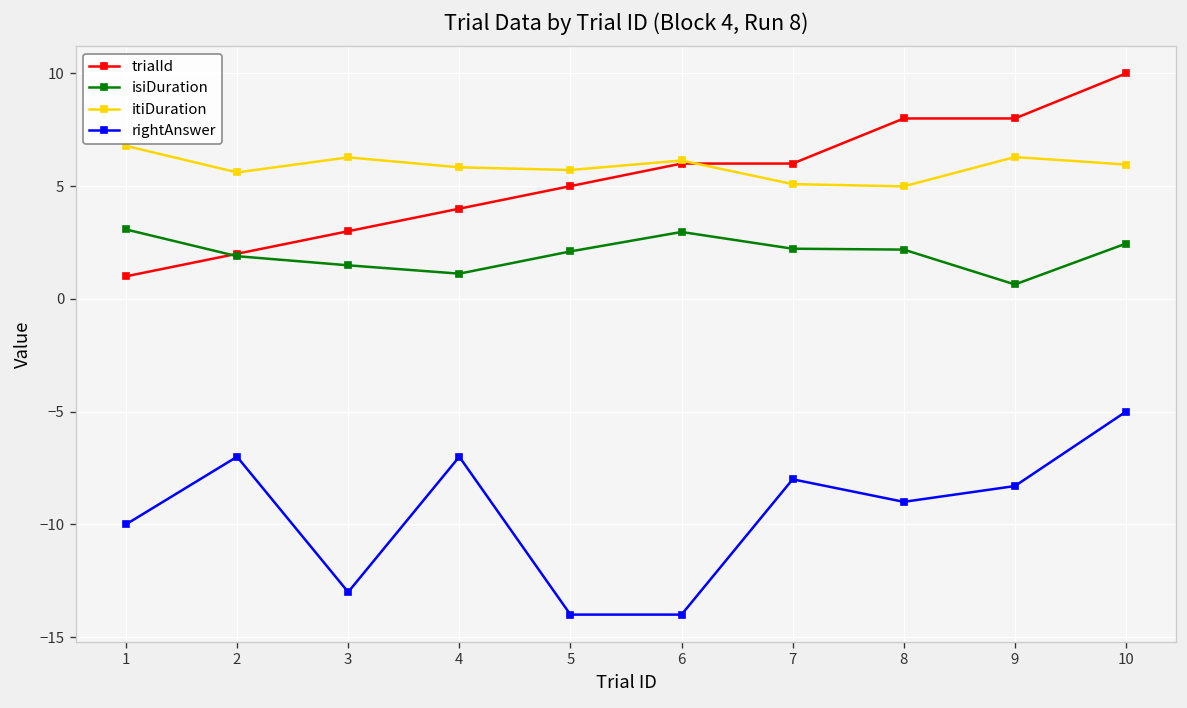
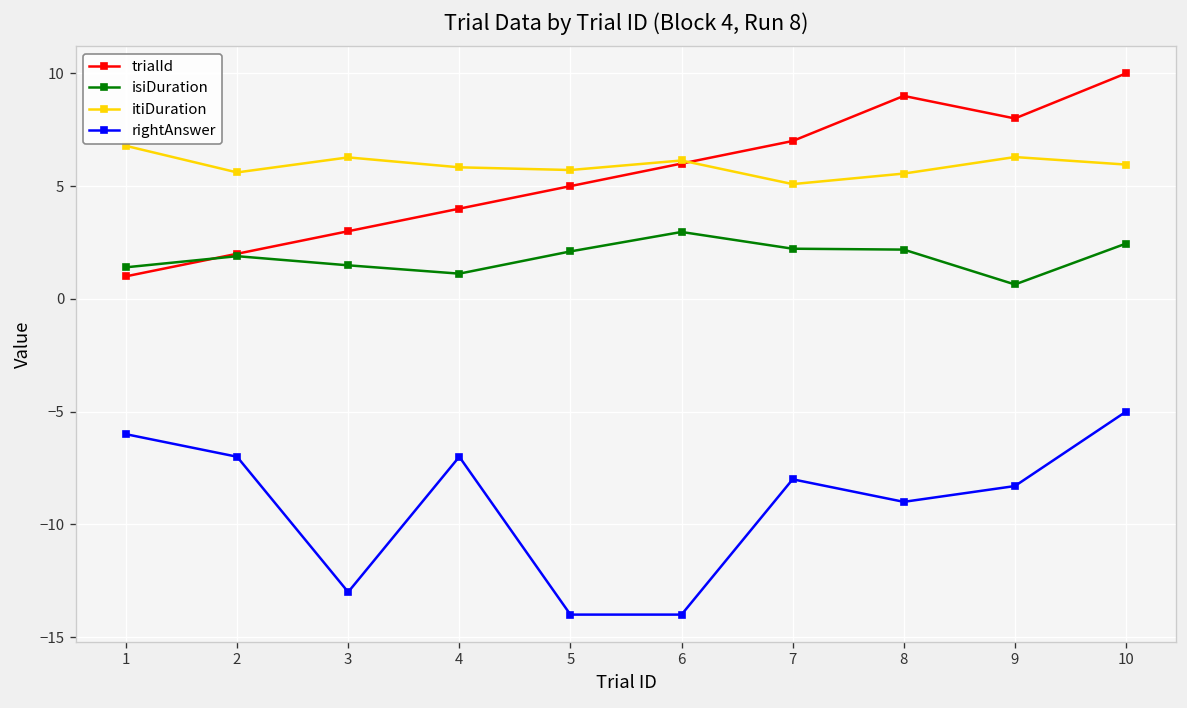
  {
    "trialId": {
      "1": 1,
      "3": 3,
      "4": 4,
      "5": 5,
      "6": 6,
-     "7": 6,
-     "8": 8,
+     "7": 7,
+     "8": 9,
      "9": 8,
      "10": 10
    },
    "isiDuration": {
-     "1": 3.1,
+     "1": 1.4,
      "3": 1.5,
      "4": 1.1,
      "5": 2.1,
      "6": 3.0,
      "7": 2.2,
      "8": 2.2,
      "9": 0.6,
      "10": 2.5
    },
    "itiDuration": {
      "2": 5.6,
      "3": 6.3,
      "4": 5.8,
      "5": 5.7,
      "6": 6.1,
      "7": 5.1,
-     "8": 5.0,
+     "8": 5.6,
      "9": 6.3,
      "10": 6.0
    },
    "rightAnswer": {
-     "1": -10,
+     "1": -6,
      "2": -7,
      "3": -13,
      "4": -7,
      "5": -14,
      "6": -14,
      "7": -8,
      "8": -9,
      "9": -8.3,
      "10": -5
    }
  }
